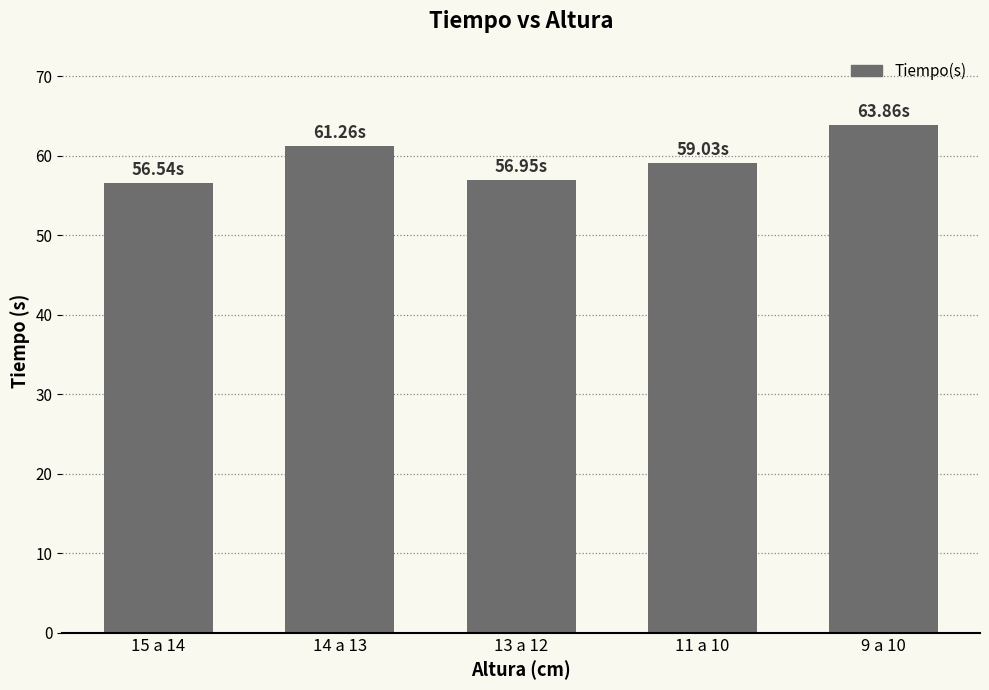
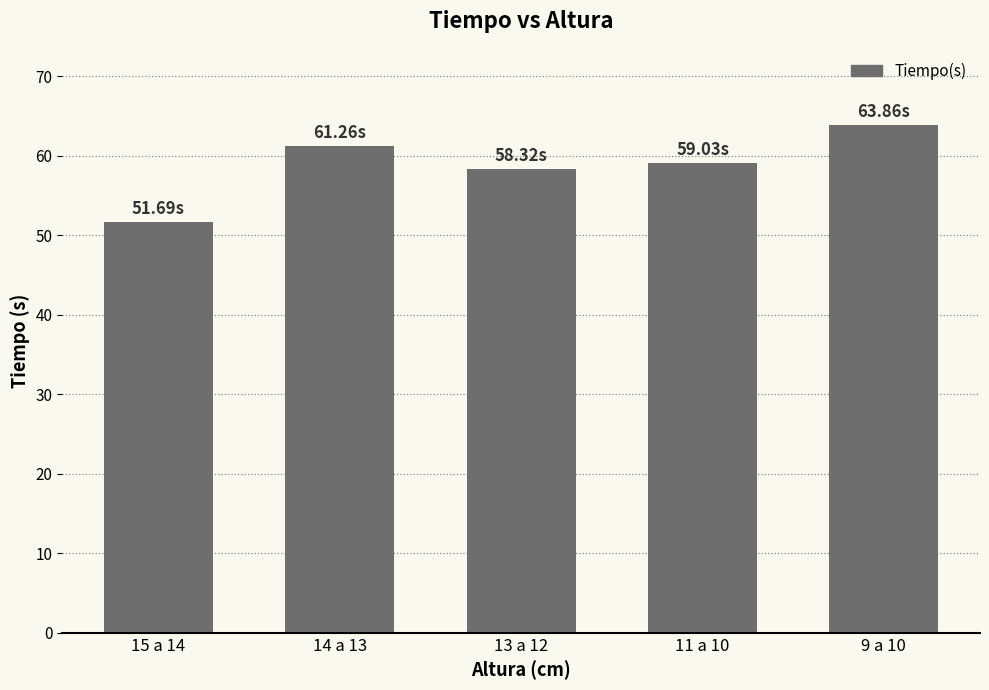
  {
-   "15 a 14": "56.54s",
+   "15 a 14": "51.69s",
    "14 a 13": "61.26s",
-   "13 a 12": "56.95s",
+   "13 a 12": "58.32s",
    "11 a 10": "59.03s",
    "9 a 10": "63.86s"
  }
